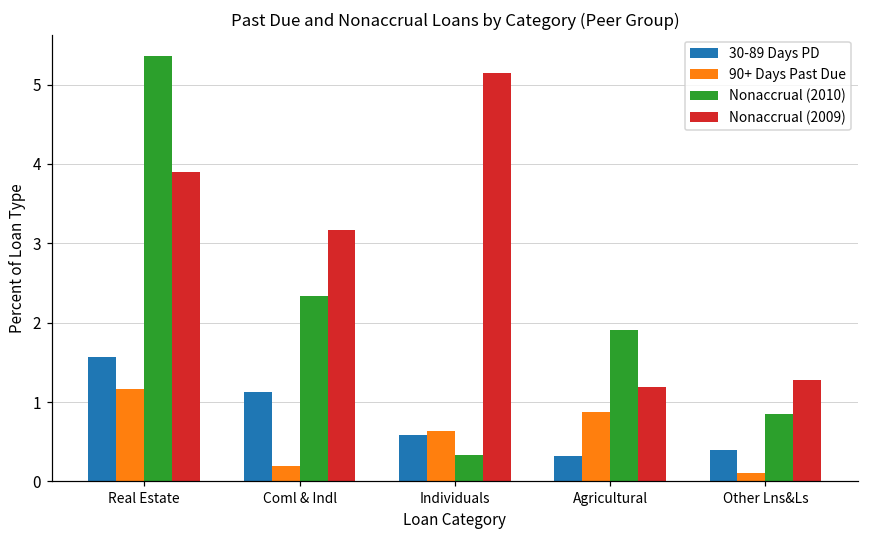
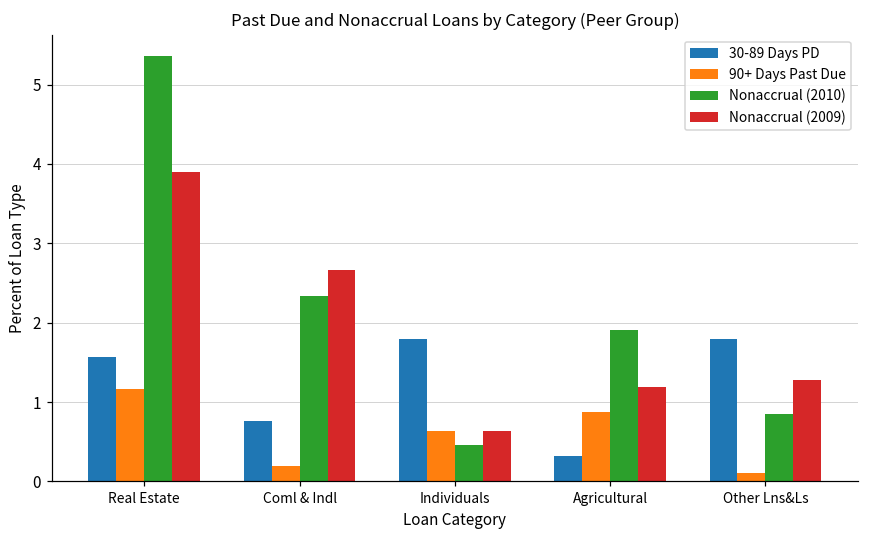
  {
    "30-89 Days PD": {
      "Real Estate": 1.6,
-     "Coml & Indl": 1.1,
-     "Individuals": 0.6,
+     "Coml & Indl": 0.8,
+     "Individuals": 1.8,
      "Agricultural": 0.3,
-     "Other Lns&Ls": 0.4
+     "Other Lns&Ls": 1.8
    },
    "90+ Days Past Due": {
      "Real Estate": 1.2,
      "Coml & Indl": 0.2,
      "Individuals": 0.6,
      "Agricultural": 0.9,
      "Other Lns&Ls": 0.1
    },
    "Nonaccrual (2010)": {
      "Real Estate": 5.4,
      "Coml & Indl": 2.3,
-     "Individuals": 0.3,
+     "Individuals": 0.5,
      "Agricultural": 1.9,
      "Other Lns&Ls": 0.9
    },
    "Nonaccrual (2009)": {
      "Real Estate": 3.9,
-     "Coml & Indl": 3.2,
-     "Individuals": 5.2,
+     "Coml & Indl": 2.7,
+     "Individuals": 0.6,
      "Agricultural": 1.2,
      "Other Lns&Ls": 1.3
    }
  }
